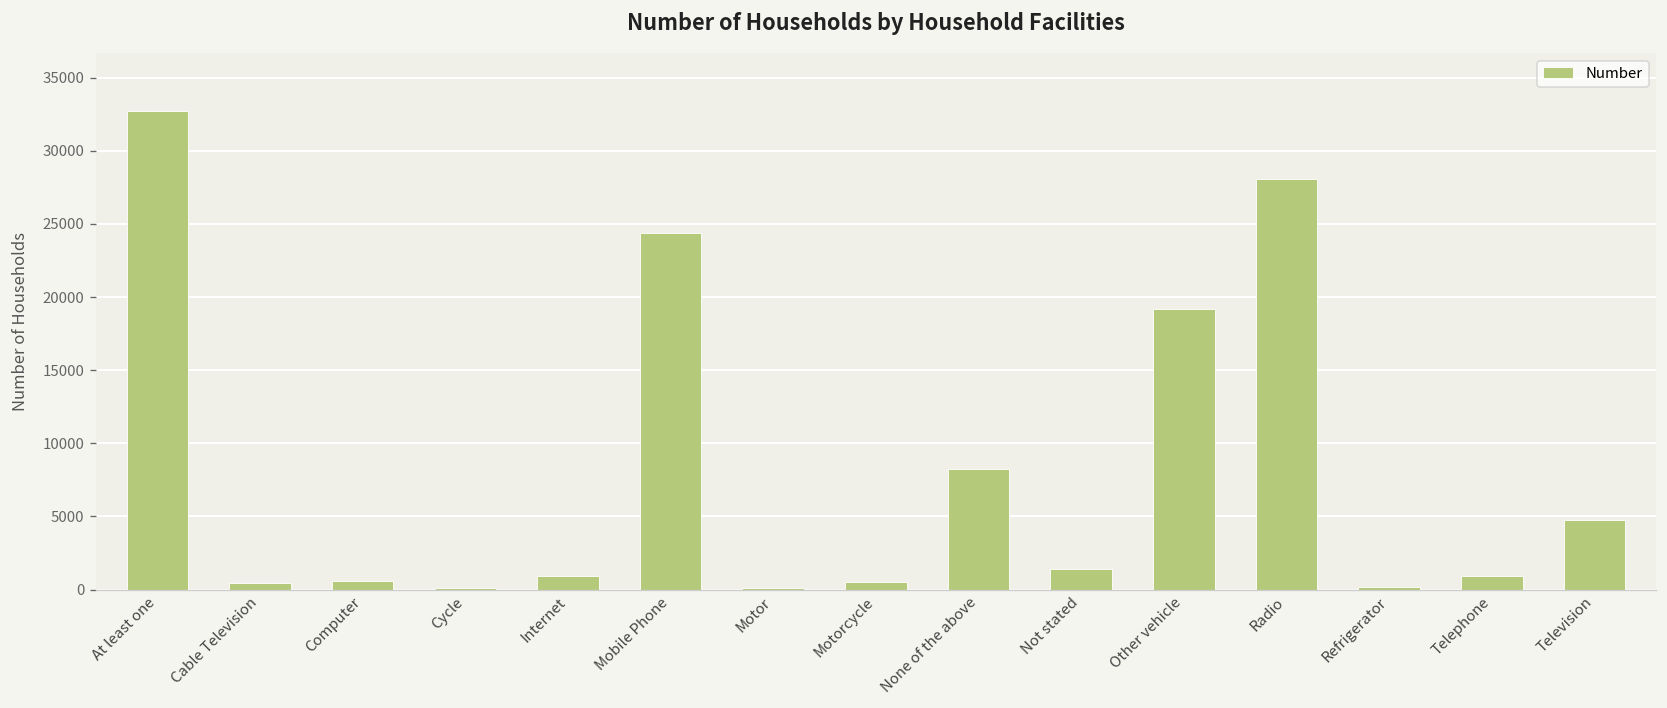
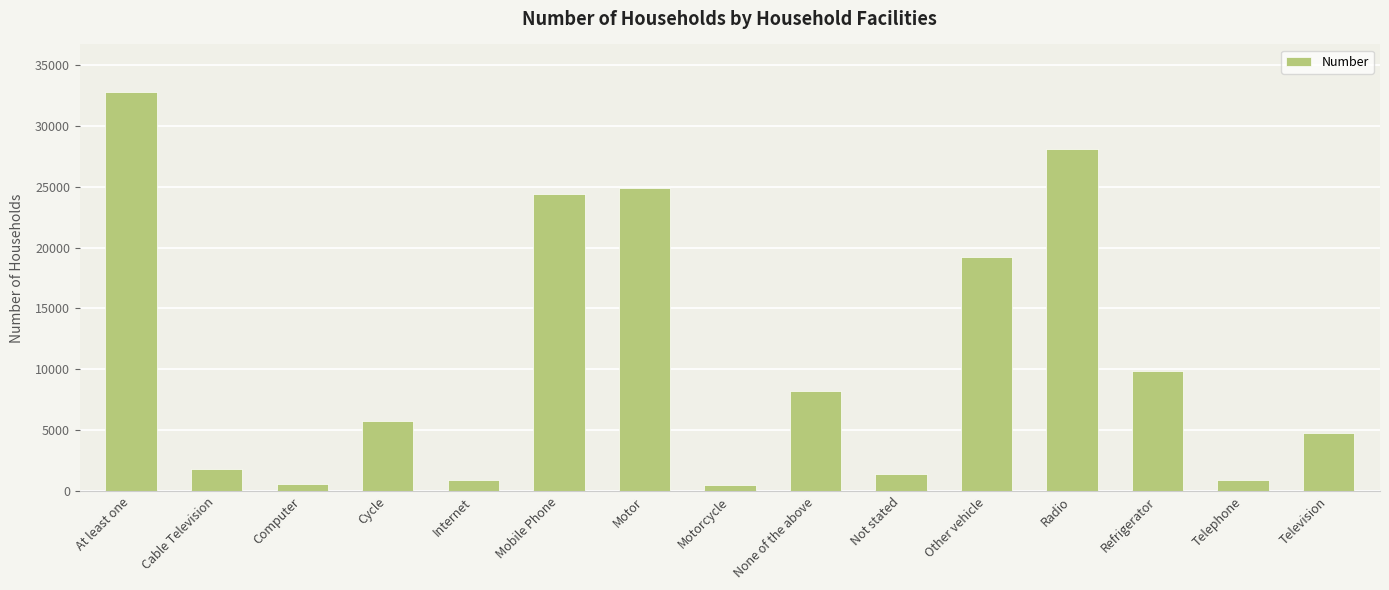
  {
    "At least one": 32700,
-   "Cable Television": 400,
+   "Cable Television": 1900,
    "Computer": 600,
-   "Cycle": 100,
+   "Cycle": 5800,
    "Internet": 1000,
    "Mobile Phone": 24400,
-   "Motor": 100,
+   "Motor": 24900,
    "Motorcycle": 500,
    "None of the above": 8200,
    "Not stated": 1400,
    "Other vehicle": 19200,
    "Radio": 28100,
-   "Refrigerator": 200,
+   "Refrigerator": 9900,
    "Telephone": 900,
    "Television": 4800
  }
